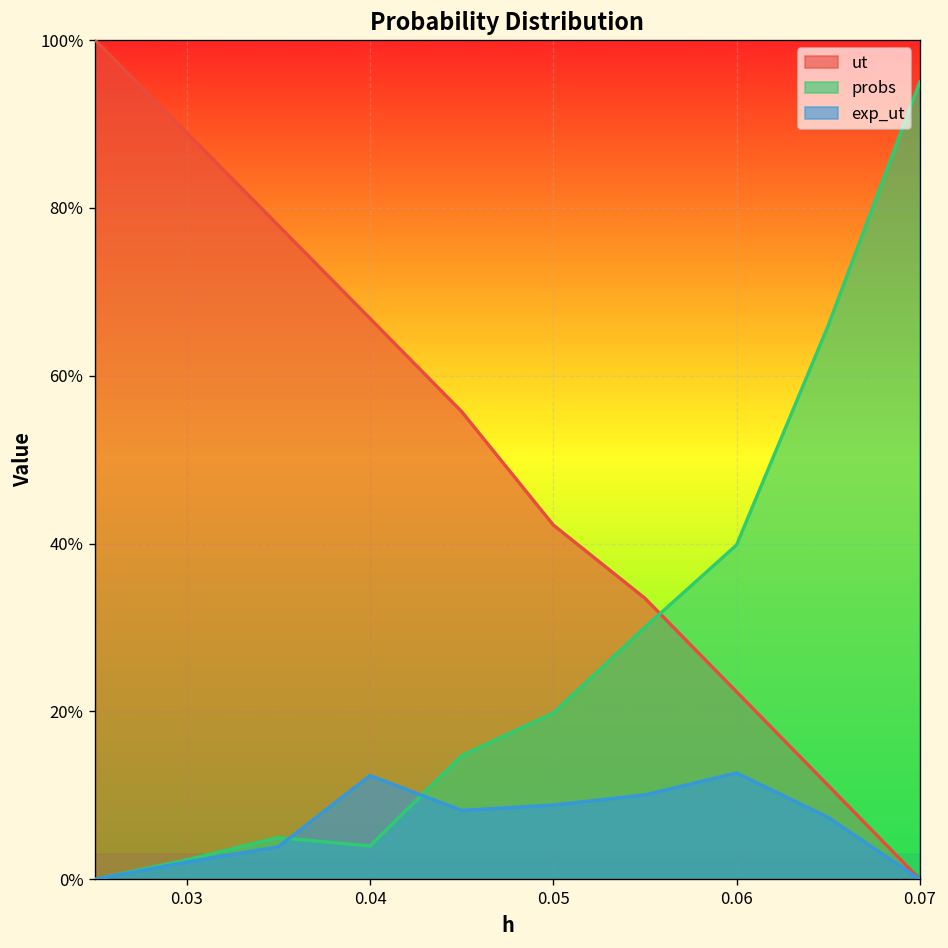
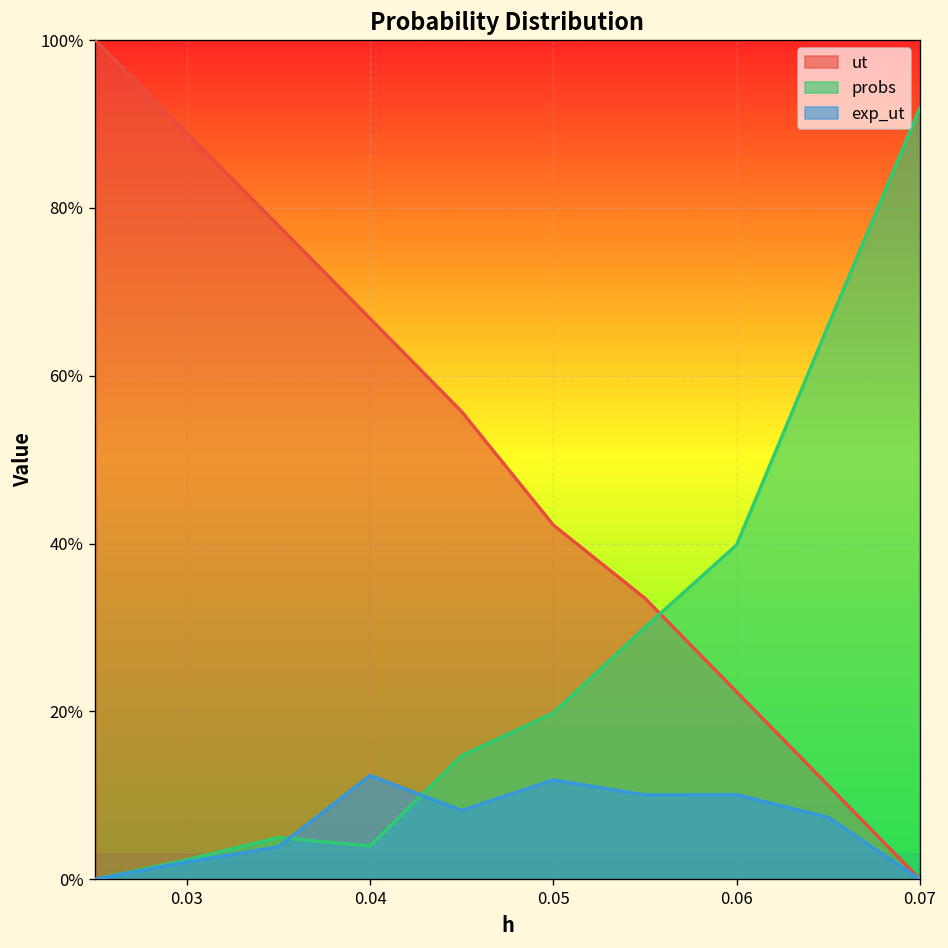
  {
    "ut": {
      "0.03": "89%",
      "0.04": "67%",
      "0.05": "42%",
      "0.06": "22%"
    },
    "probs": {
      "0.04": "4%",
      "0.05": "20%",
      "0.06": "40%",
-     "0.07": "95%"
+     "0.07": "92%"
    },
    "exp_ut": {
      "0.04": "12%",
-     "0.05": "9%",
-     "0.06": "13%"
+     "0.05": "12%",
+     "0.06": "10%"
    }
  }
